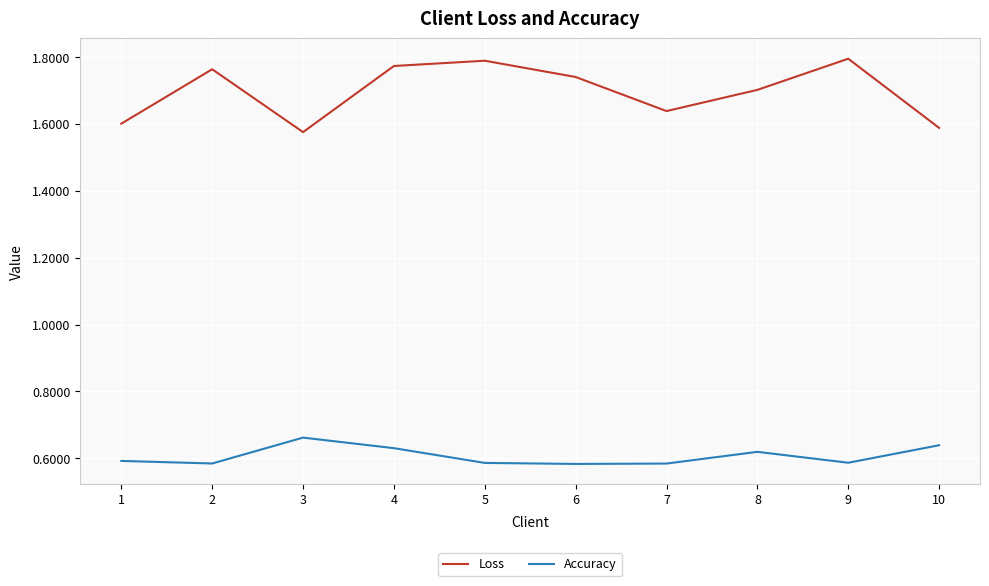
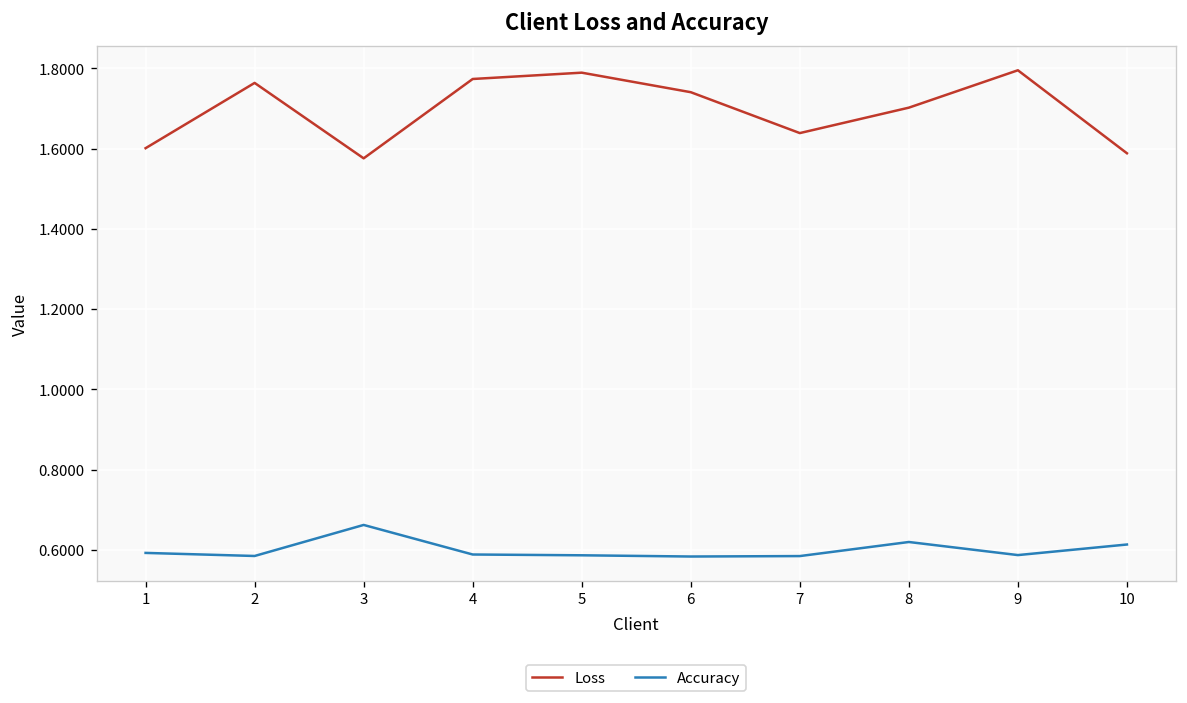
  {
    "Loss": {
      "1": 1.60,
      "2": 1.76,
      "3": 1.58,
      "4": 1.77,
      "5": 1.79,
      "6": 1.74,
      "7": 1.64,
      "8": 1.70,
      "9": 1.80,
      "10": 1.59
    },
    "Accuracy": {
      "1": 0.59,
      "2": 0.58,
      "3": 0.66,
-     "4": 0.63,
+     "4": 0.59,
      "5": 0.59,
      "6": 0.58,
      "7": 0.58,
      "8": 0.62,
      "9": 0.59,
-     "10": 0.64
+     "10": 0.61
    }
  }
